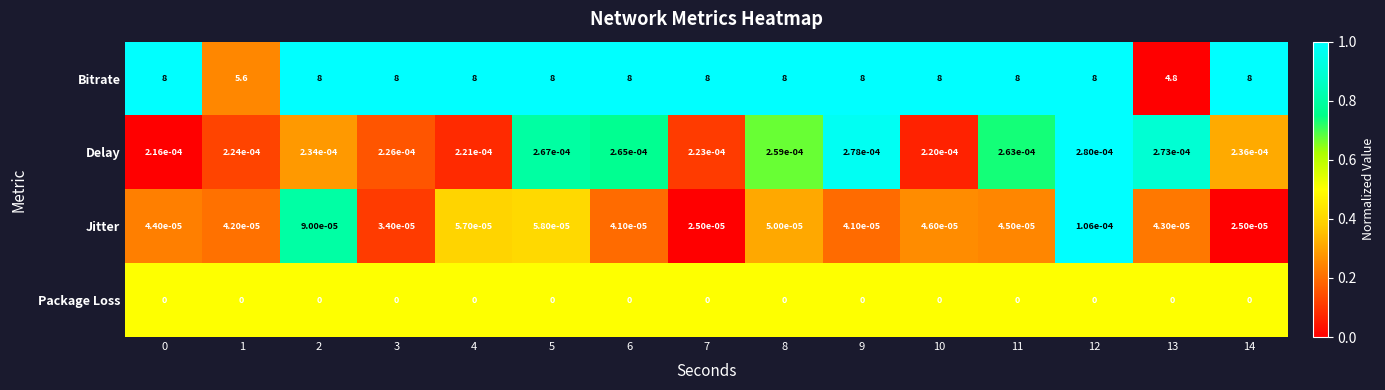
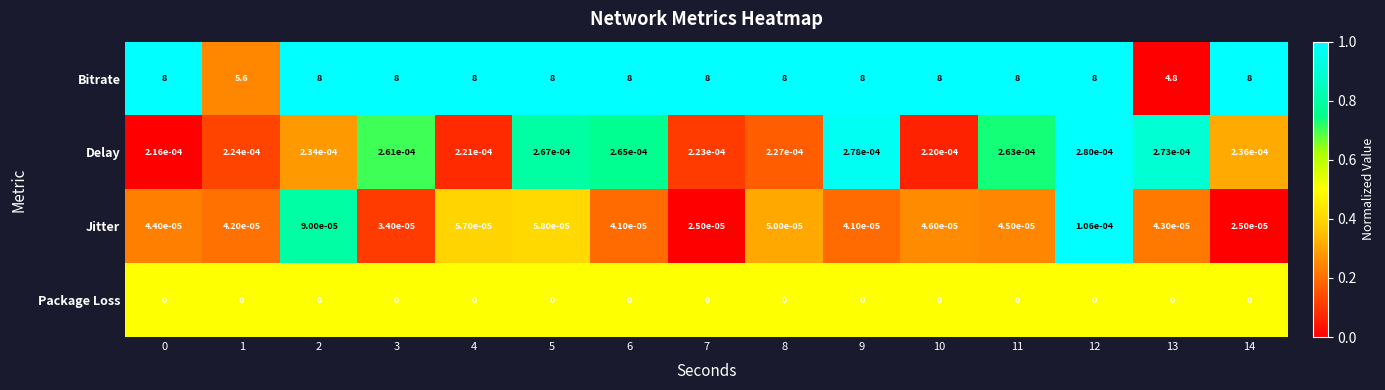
  {
    "Bitrate": {
      "0": "8",
      "1": "5.6",
      "2": "8",
      "3": "8",
      "4": "8",
      "5": "8",
      "6": "8",
      "7": "8",
      "8": "8",
      "9": "8",
      "10": "8",
      "11": "8",
      "12": "8",
      "13": "4.8",
      "14": "8"
    },
    "Delay": {
      "0": "2.16e-04",
      "1": "2.24e-04",
      "2": "2.34e-04",
-     "3": "2.26e-04",
+     "3": "2.61e-04",
      "4": "2.21e-04",
      "5": "2.67e-04",
      "6": "2.65e-04",
      "7": "2.23e-04",
-     "8": "2.59e-04",
+     "8": "2.27e-04",
      "9": "2.78e-04",
      "10": "2.20e-04",
      "11": "2.63e-04",
      "12": "2.80e-04",
      "13": "2.73e-04",
      "14": "2.36e-04"
    },
    "Jitter": {
      "0": "4.40e-05",
      "1": "4.20e-05",
      "2": "9.00e-05",
      "3": "3.40e-05",
      "4": "5.70e-05",
      "5": "5.80e-05",
      "6": "4.10e-05",
      "7": "2.50e-05",
      "8": "5.00e-05",
      "9": "4.10e-05",
      "10": "4.60e-05",
      "11": "4.50e-05",
      "12": "1.06e-04",
      "13": "4.30e-05",
      "14": "2.50e-05"
    },
    "Package Loss": {
      "0": "0",
      "1": "0",
      "2": "0",
      "3": "0",
      "4": "0",
      "5": "0",
      "6": "0",
      "7": "0",
      "8": "0",
      "9": "0",
      "10": "0",
      "11": "0",
      "12": "0",
      "13": "0",
      "14": "0"
    }
  }
